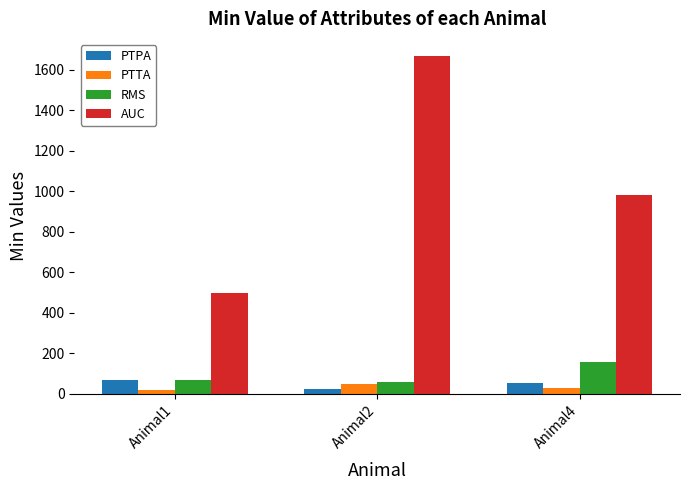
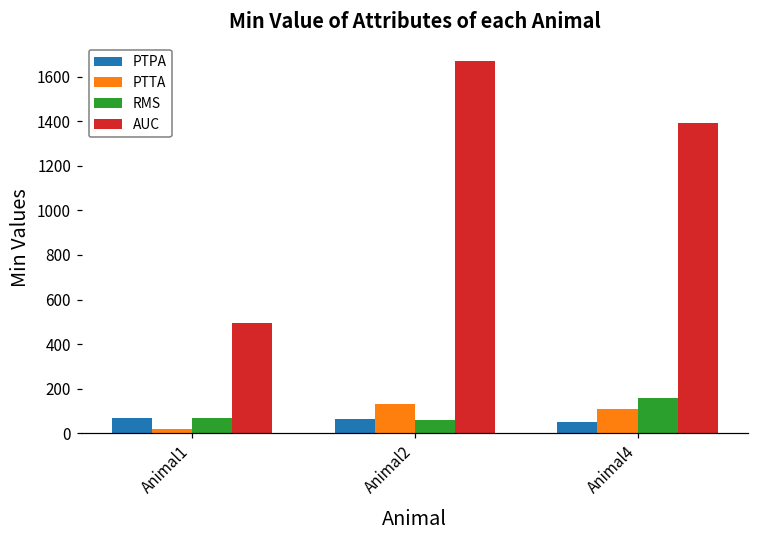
  {
    "PTPA": {
      "Animal1": 70,
-     "Animal2": 20,
+     "Animal2": 60,
      "Animal4": 50
    },
    "PTTA": {
      "Animal1": 20,
-     "Animal2": 50,
-     "Animal4": 30
+     "Animal2": 130,
+     "Animal4": 110
    },
    "RMS": {
      "Animal1": 70,
      "Animal2": 60,
      "Animal4": 160
    },
    "AUC": {
      "Animal1": 500,
      "Animal2": 1670,
-     "Animal4": 980
+     "Animal4": 1390
    }
  }
